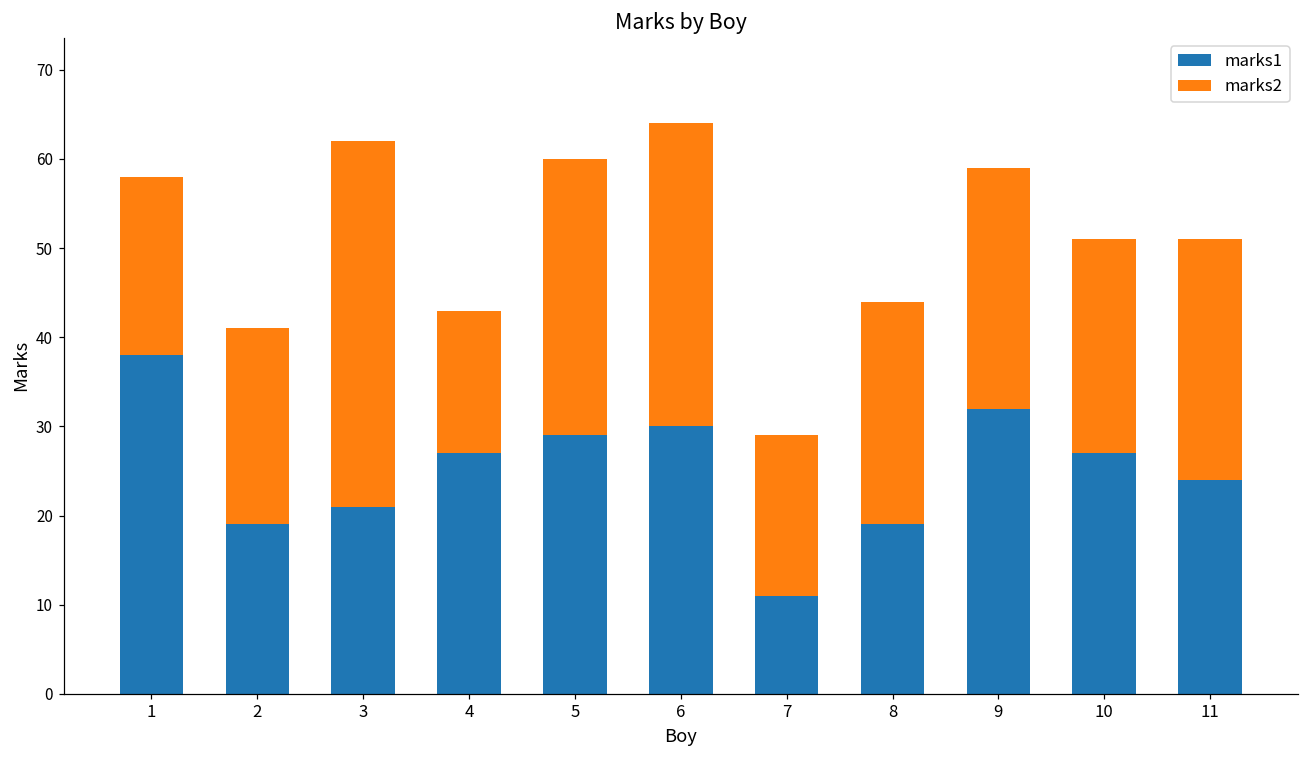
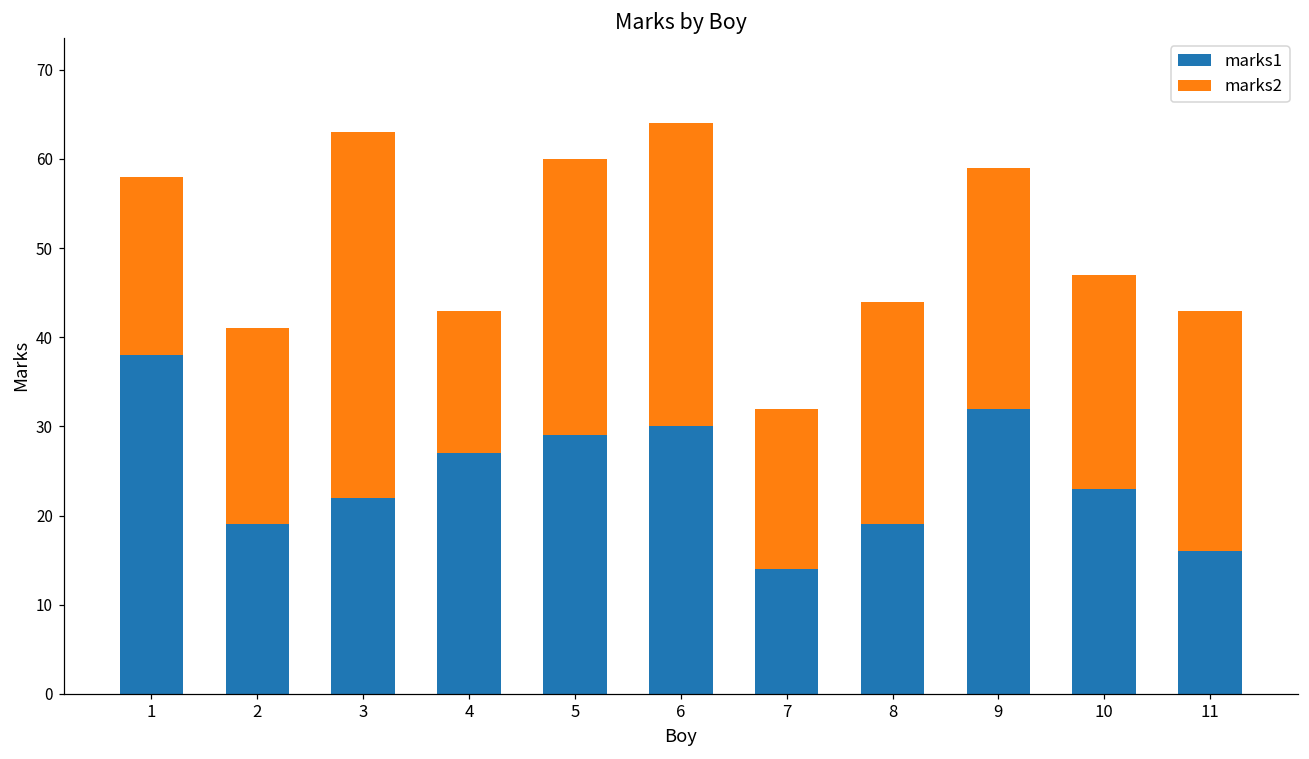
  {
    "marks1": {
      "1": 38,
      "2": 19,
-     "3": 21,
+     "3": 22,
      "4": 27,
      "5": 29,
      "6": 30,
-     "7": 11,
+     "7": 14,
      "8": 19,
      "9": 32,
-     "10": 27,
-     "11": 24
+     "10": 23,
+     "11": 16
    },
    "marks2": {
      "1": 20,
      "2": 22,
      "3": 41,
      "4": 16,
      "5": 31,
      "6": 34,
      "7": 18,
      "8": 25,
      "9": 27,
      "10": 24,
      "11": 27
    }
  }
